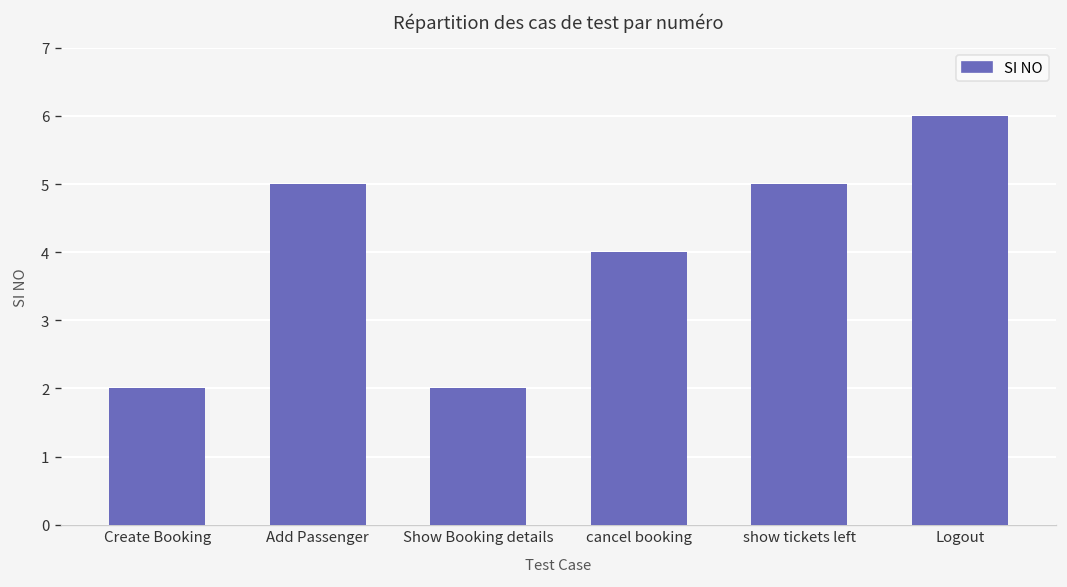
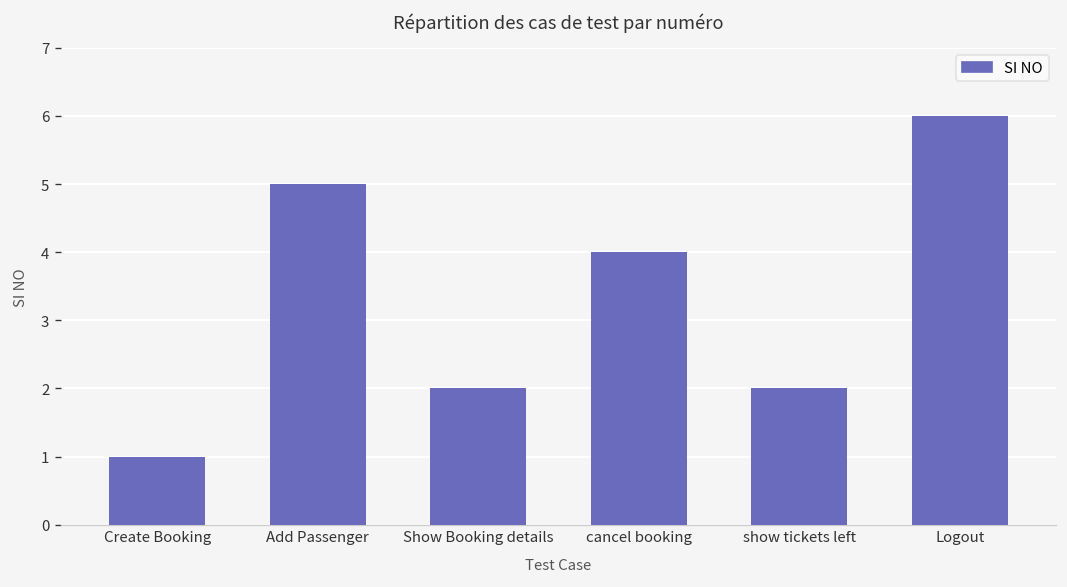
  {
-   "Create Booking": 2,
+   "Create Booking": 1,
    "Add Passenger": 5,
    "Show Booking details": 2,
    "cancel booking": 4,
-   "show tickets left": 5,
+   "show tickets left": 2,
    "Logout": 6
  }
